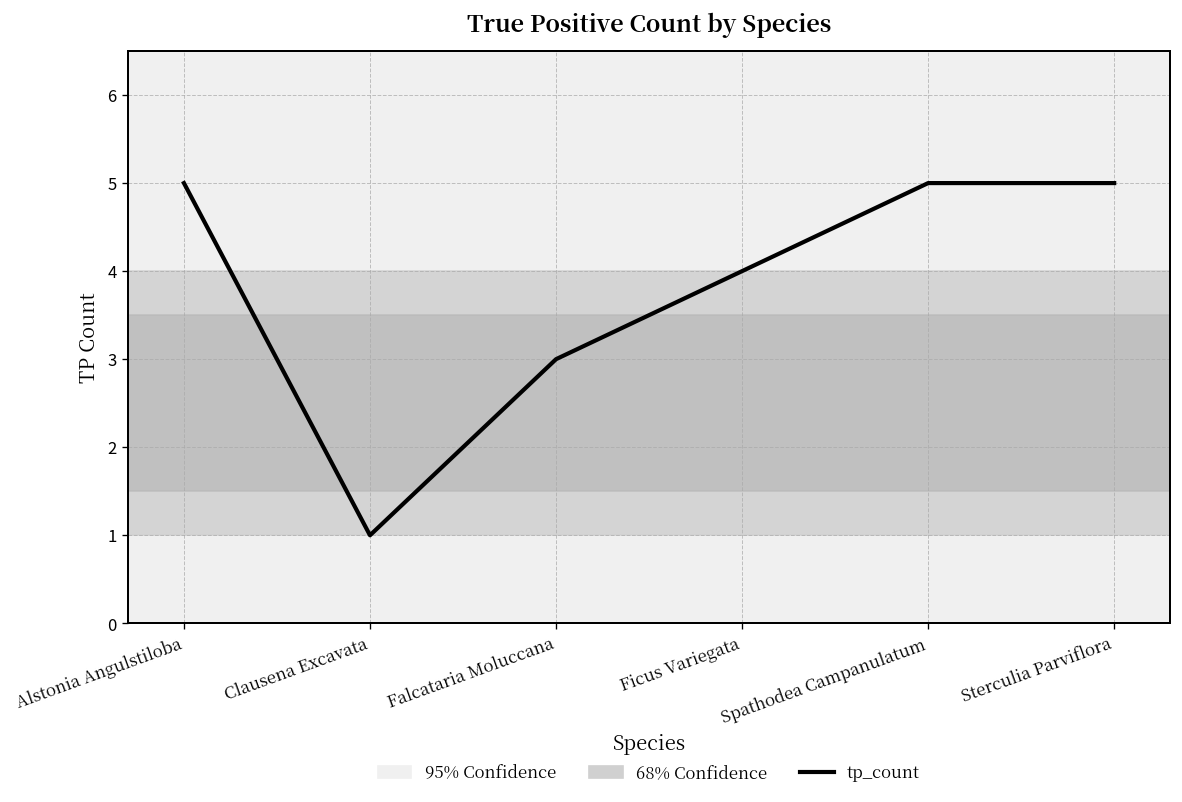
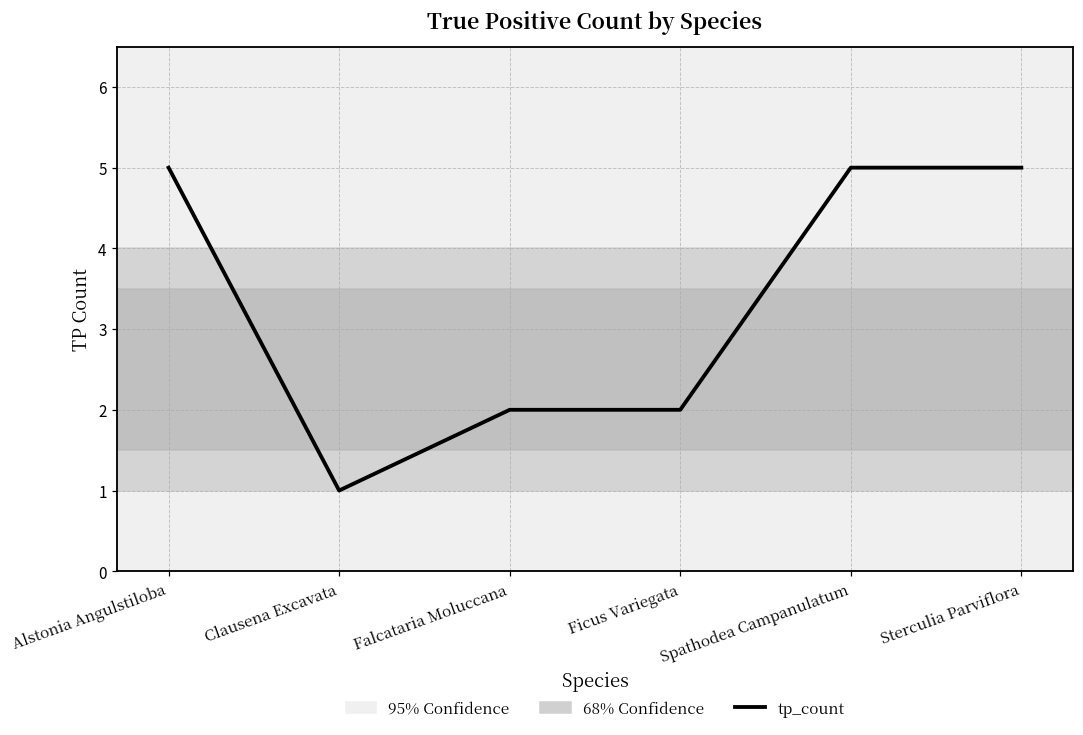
  {
    "Alstonia Angulstiloba": 5,
    "Clausena Excavata": 1,
-   "Falcataria Moluccana": 3,
-   "Ficus Variegata": 4,
+   "Falcataria Moluccana": 2,
+   "Ficus Variegata": 2,
    "Spathodea Campanulatum": 5,
    "Sterculia Parviflora": 5
  }
